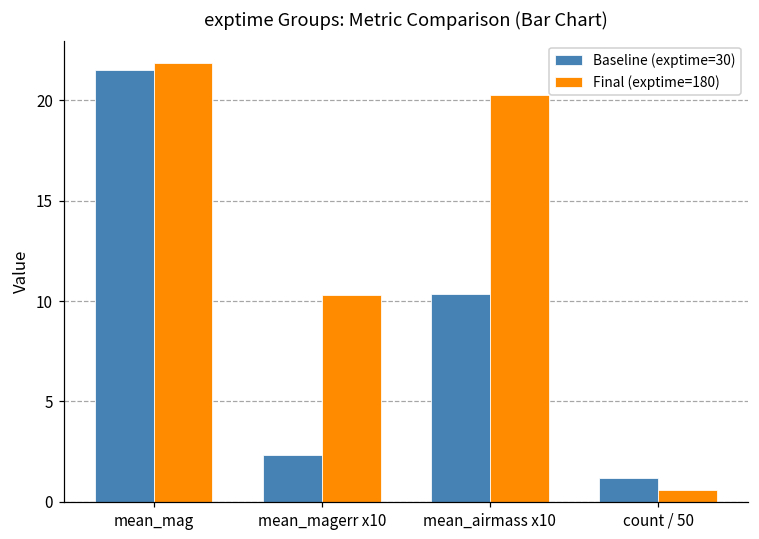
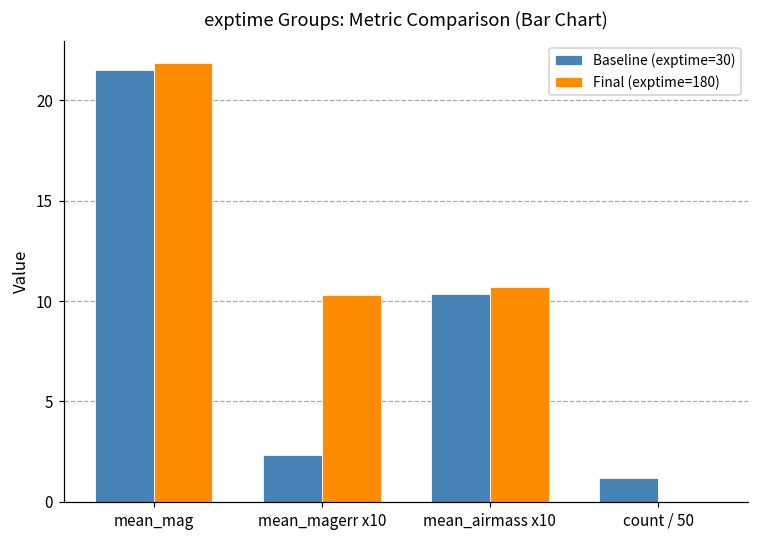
  {
    "Baseline (exptime=30)": {
      "mean_mag": 21.5,
      "mean_magerr x10": 2.3,
      "mean_airmass x10": 10.3,
      "count / 50": 1.2
    },
    "Final (exptime=180)": {
      "mean_mag": 21.9,
      "mean_magerr x10": 10.3,
-     "mean_airmass x10": 20.3,
-     "count / 50": 0.6
+     "mean_airmass x10": 10.7,
+     "count / 50": 0.0
    }
  }
